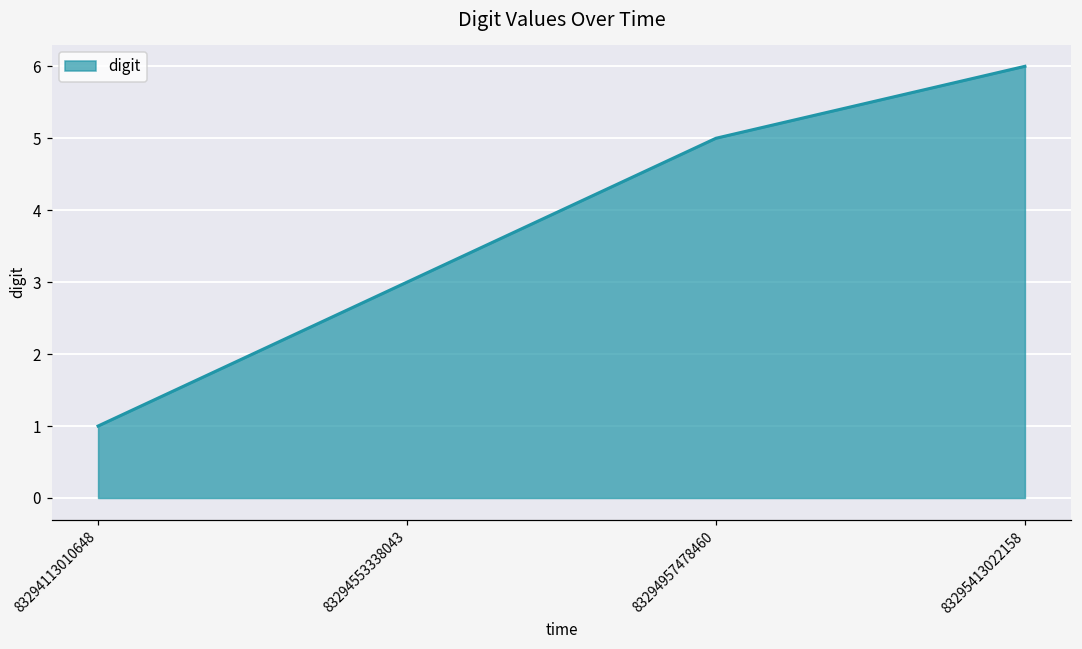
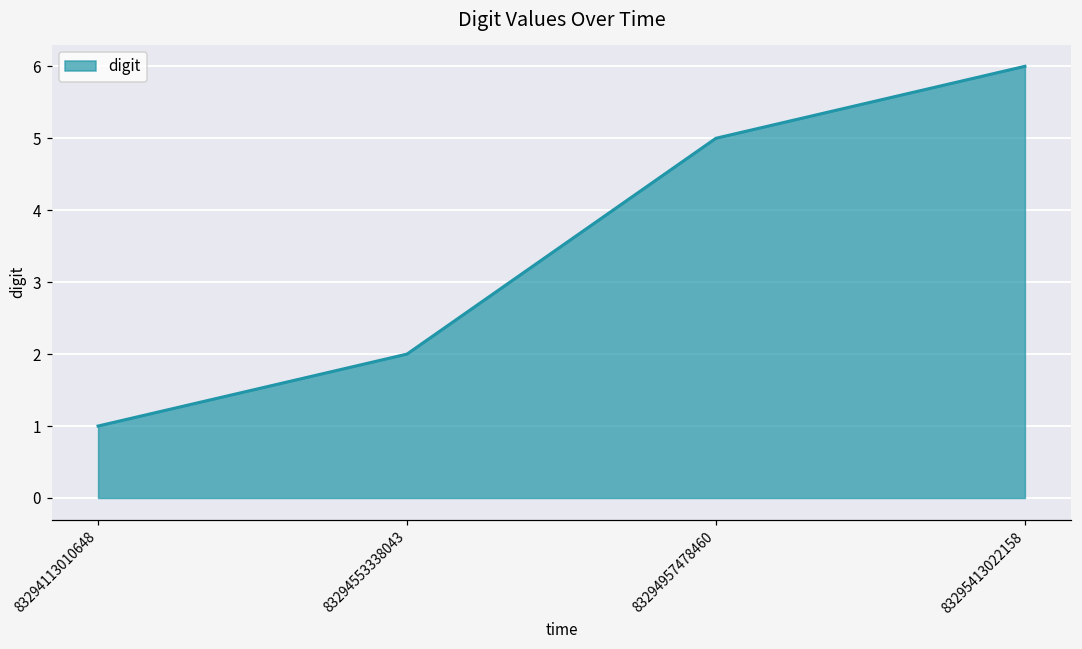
  {
    "83294113010648": 1,
-   "83294553338043": 3,
+   "83294553338043": 2,
    "83294957478460": 5,
    "83295413022158": 6
  }
